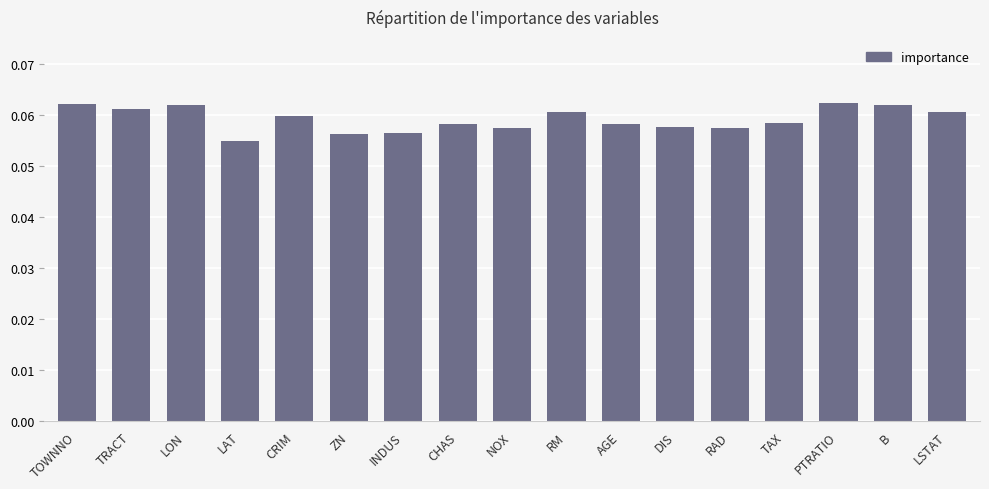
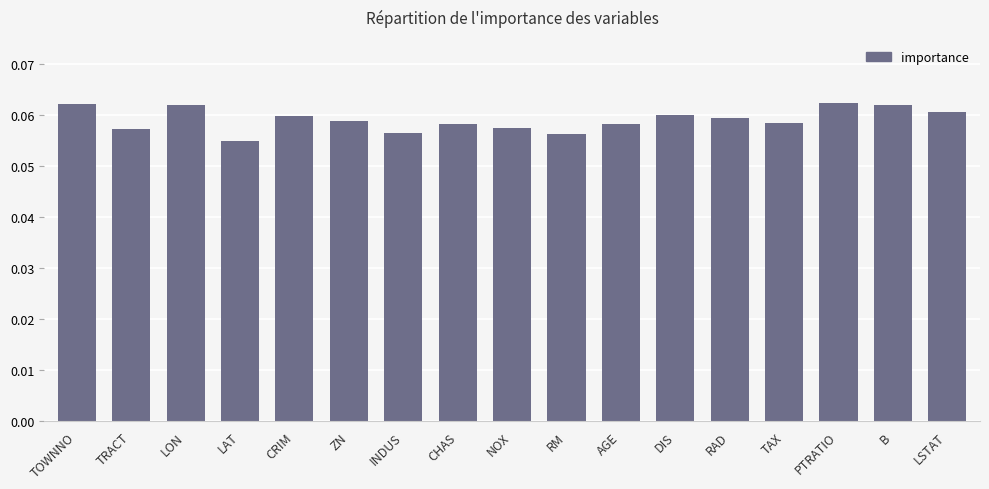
  {
    "TOWNNO": 0.062,
-   "TRACT": 0.061,
+   "TRACT": 0.057,
    "LON": 0.062,
    "LAT": 0.055,
    "CRIM": 0.060,
-   "ZN": 0.056,
+   "ZN": 0.059,
    "INDUS": 0.057,
    "CHAS": 0.058,
    "NOX": 0.058,
-   "RM": 0.061,
+   "RM": 0.056,
    "AGE": 0.058,
-   "DIS": 0.058,
-   "RAD": 0.057,
+   "DIS": 0.060,
+   "RAD": 0.060,
    "TAX": 0.058,
    "PTRATIO": 0.062,
    "B": 0.062,
    "LSTAT": 0.061
  }
